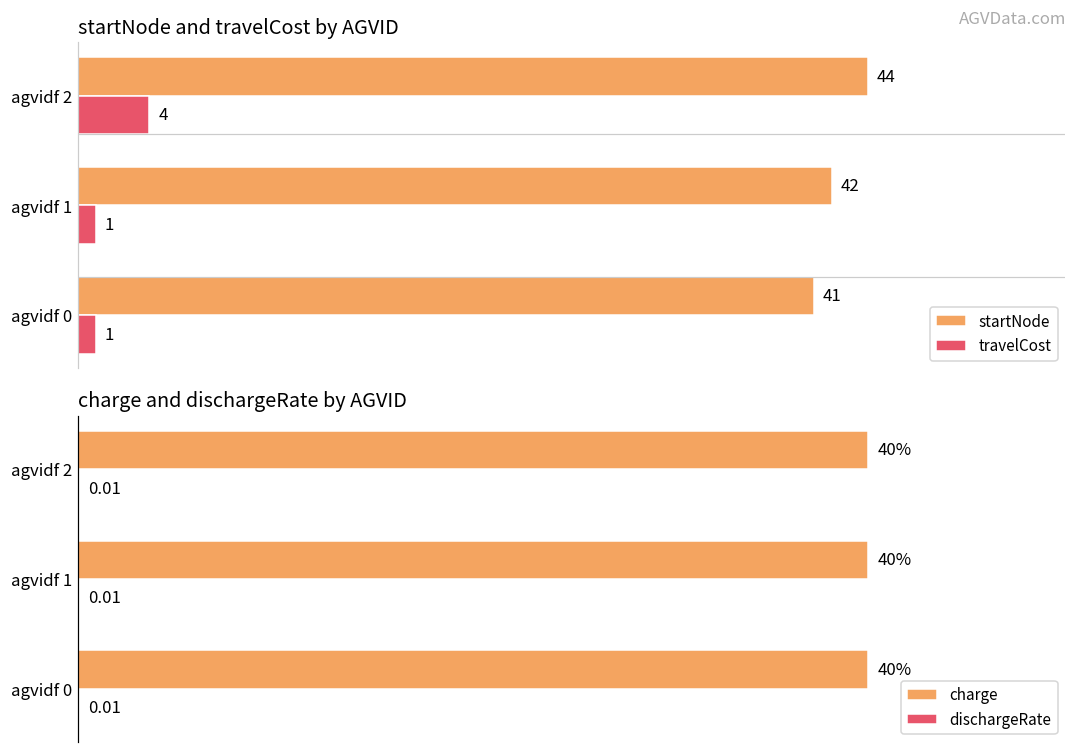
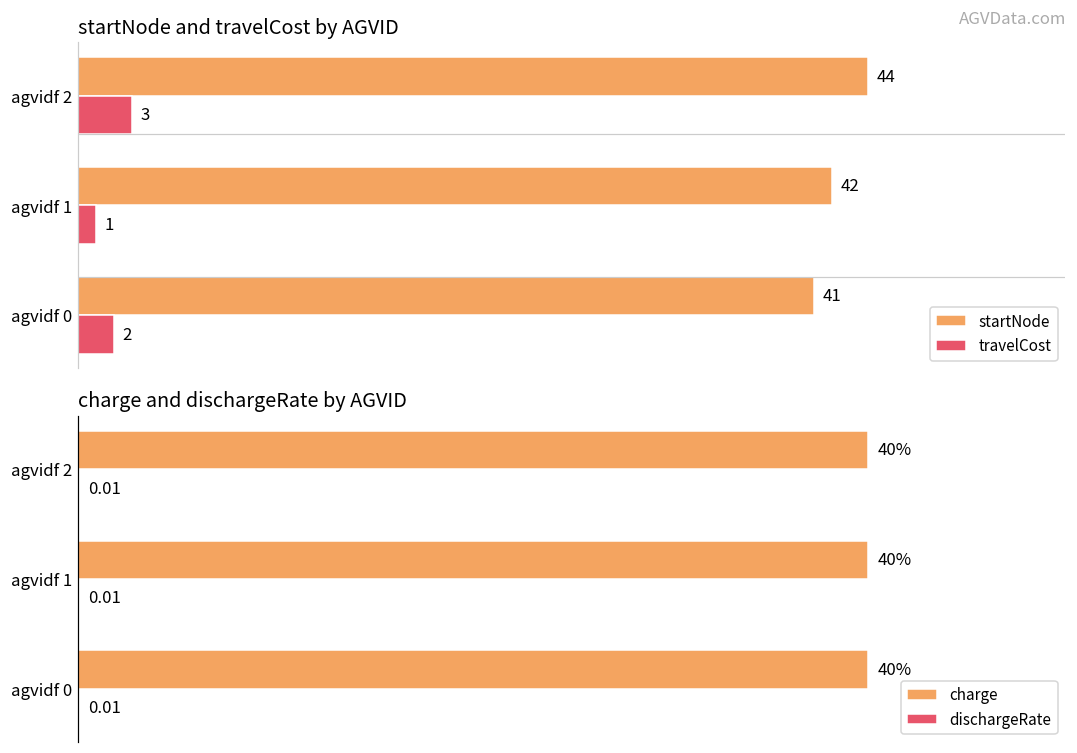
  {
    "startNode and travelCost by AGVID": {
      "startNode": {
        "agvidf 2": "44",
        "agvidf 1": "42",
        "agvidf 0": "41"
      },
      "travelCost": {
-       "agvidf 2": "4",
+       "agvidf 2": "3",
        "agvidf 1": "1",
-       "agvidf 0": "1"
+       "agvidf 0": "2"
      }
    },
    "charge and dischargeRate by AGVID": {
      "charge": {
        "agvidf 2": "40%",
        "agvidf 1": "40%",
        "agvidf 0": "40%"
      },
      "dischargeRate": {
        "agvidf 2": "0.01",
        "agvidf 1": "0.01",
        "agvidf 0": "0.01"
      }
    }
  }
